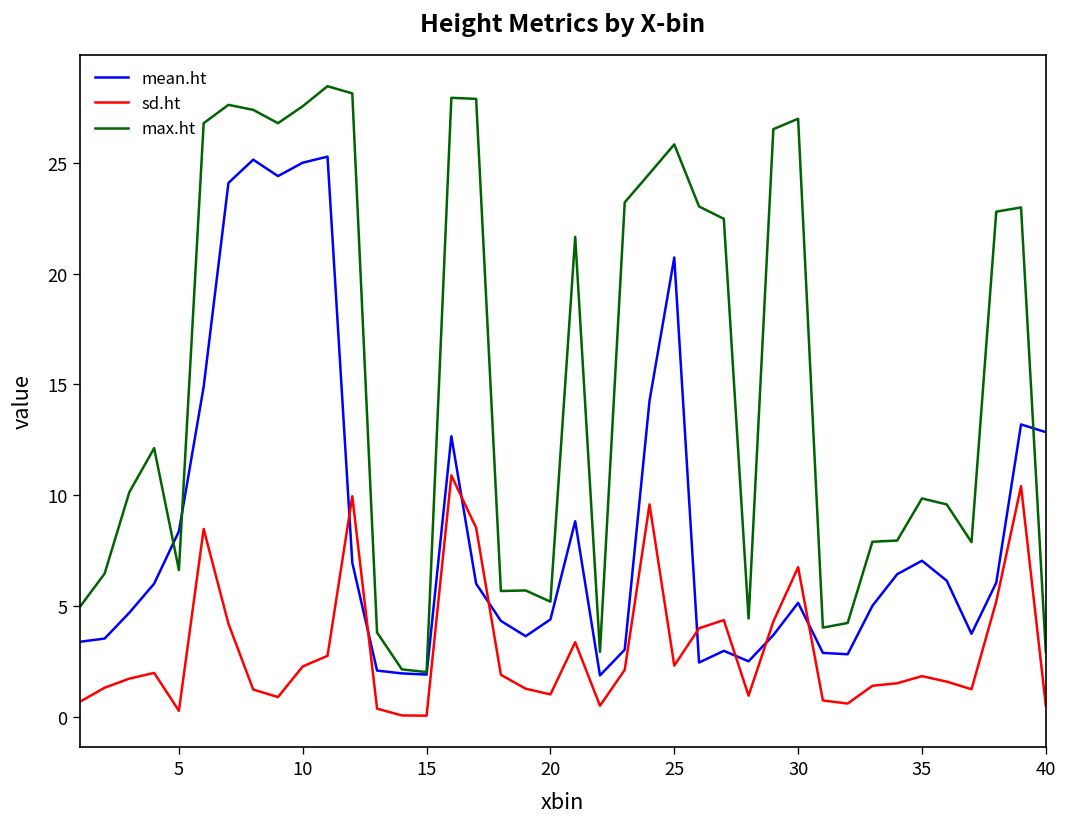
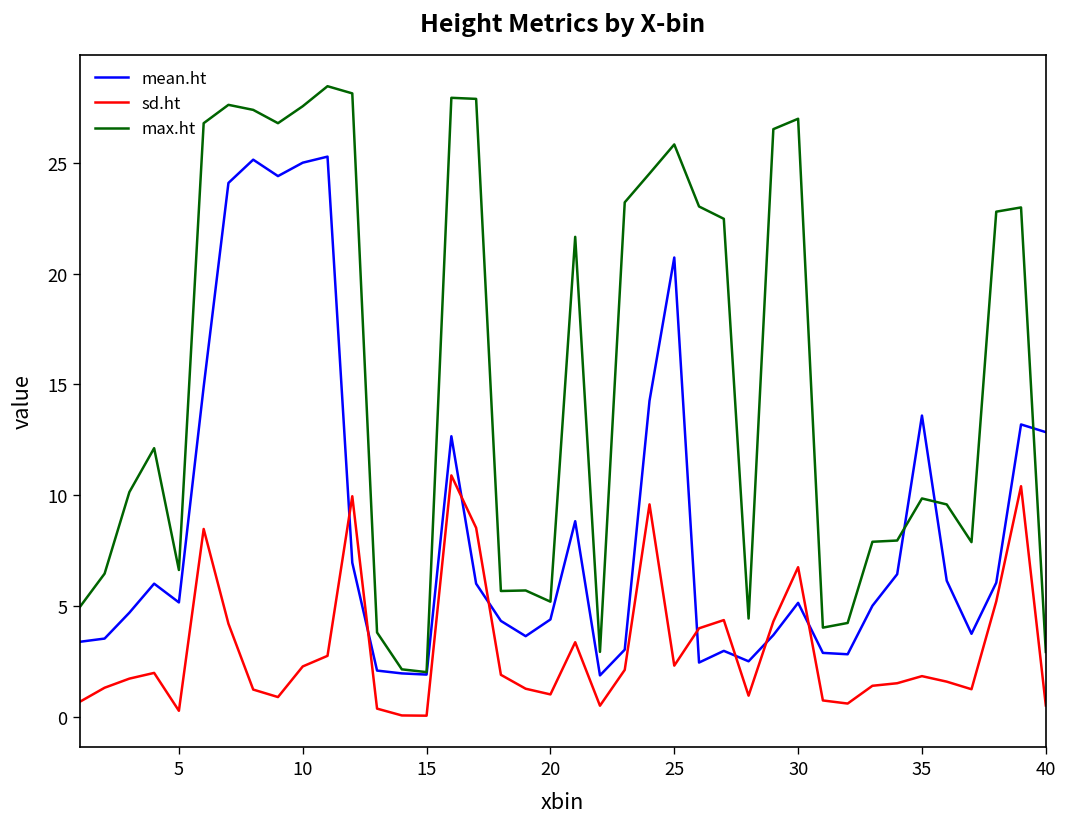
  {
    "mean.ht": {
-     "5": 8.4,
+     "5": 5.2,
      "10": 25.0,
      "20": 4.4,
      "25": 20.7,
      "30": 5.1,
-     "35": 7.0,
+     "35": 13.6,
      "40": 12.8
    },
    "sd.ht": {
      "5": 0.3,
      "10": 2.3,
      "15": 0.0,
      "20": 1.0,
      "25": 2.3,
      "30": 6.7,
      "35": 1.8,
      "40": 0.5
    },
    "max.ht": {
      "5": 6.6,
      "10": 27.6,
      "20": 5.2,
      "25": 25.8,
      "30": 27.0,
      "35": 9.9,
      "40": 2.9
    }
  }
